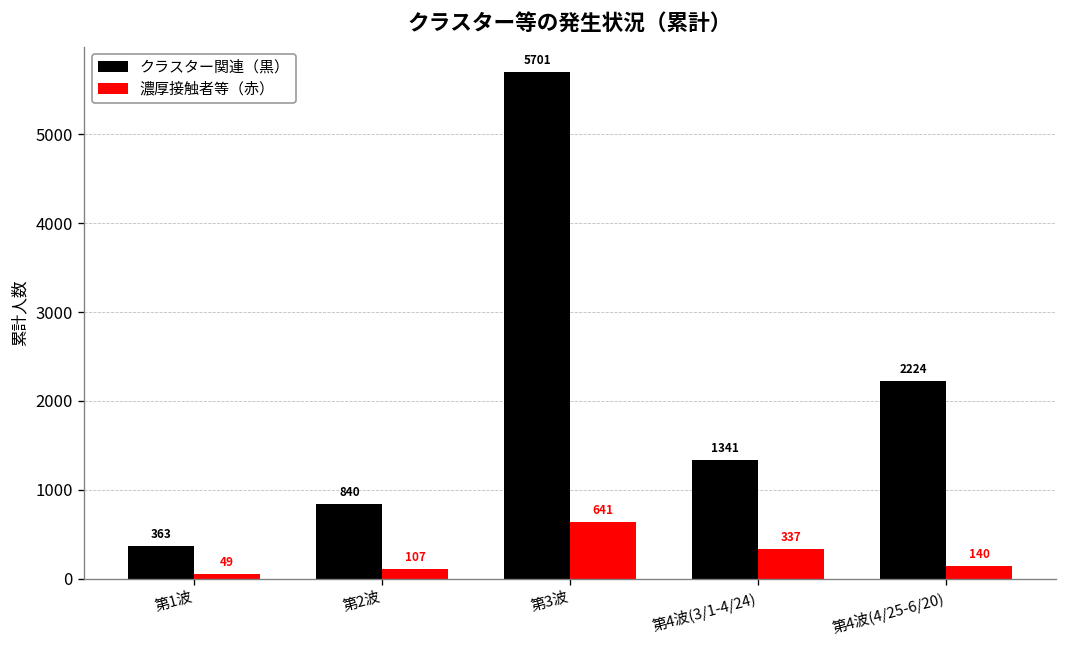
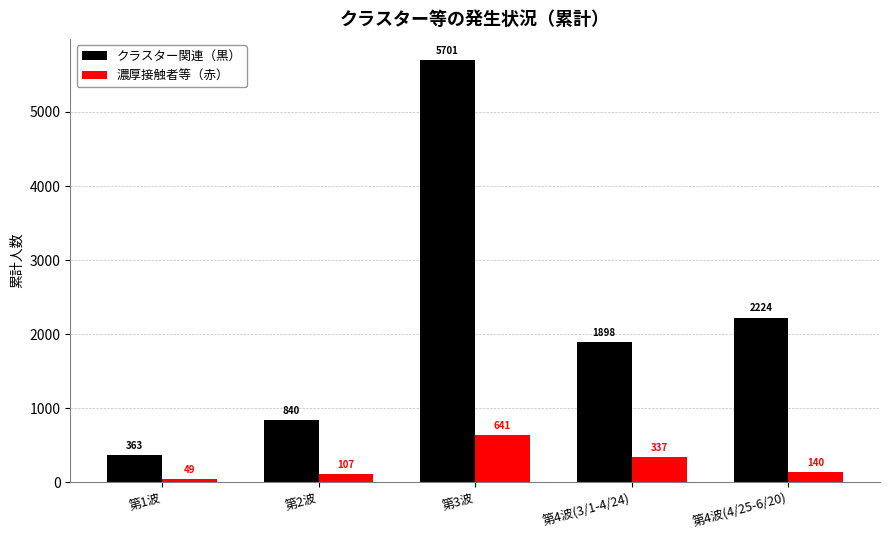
  {
    "クラスター関連（黒）": {
      "第1波": 363,
      "第2波": 840,
      "第3波": 5701,
-     "第4波(3/1-4/24)": 1341,
+     "第4波(3/1-4/24)": 1898,
      "第4波(4/25-6/20)": 2224
    },
    "濃厚接触者等（赤）": {
      "第1波": 49,
      "第2波": 107,
      "第3波": 641,
      "第4波(3/1-4/24)": 337,
      "第4波(4/25-6/20)": 140
    }
  }
